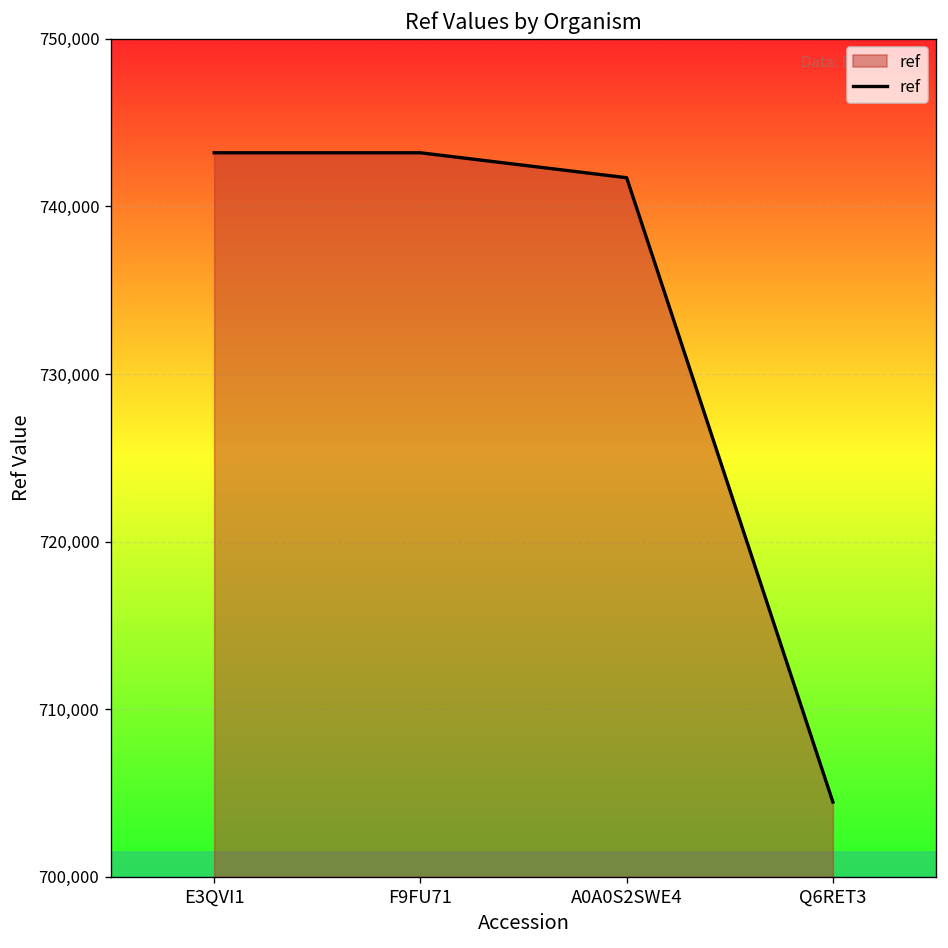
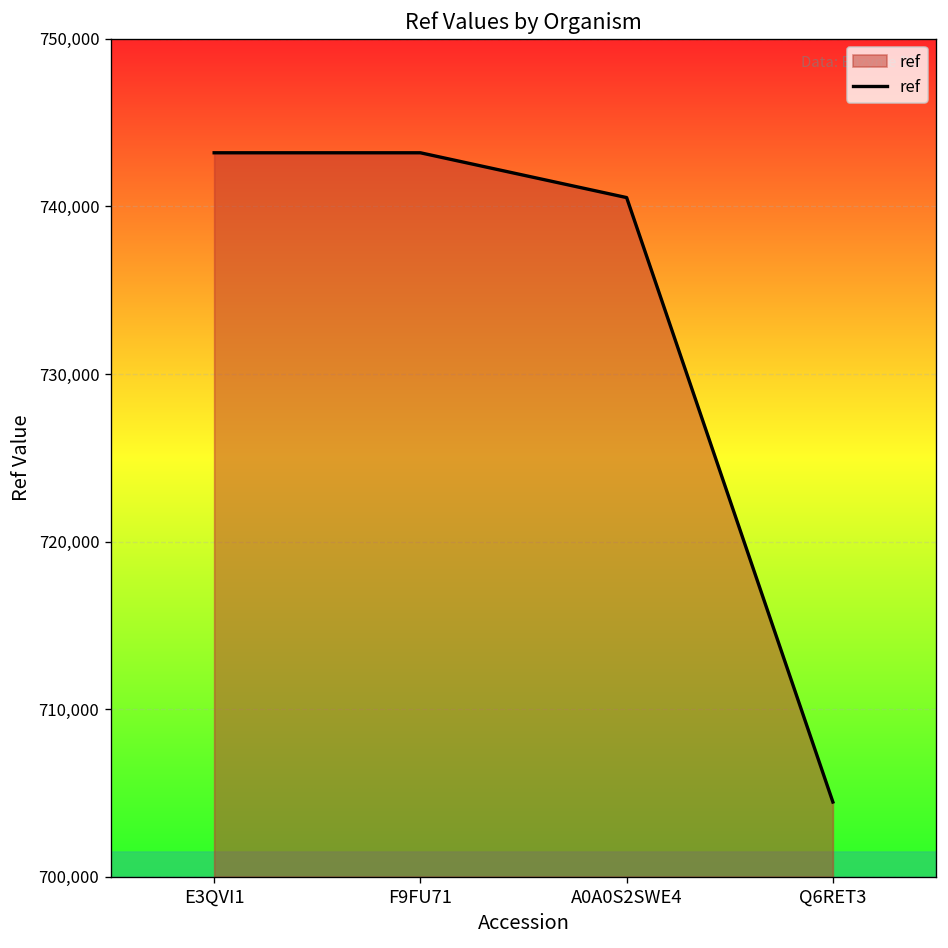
  {
    "E3QVI1": "743,200",
    "F9FU71": "743,200",
-   "A0A0S2SWE4": "741,700",
+   "A0A0S2SWE4": "740,500",
    "Q6RET3": "704,500"
  }
